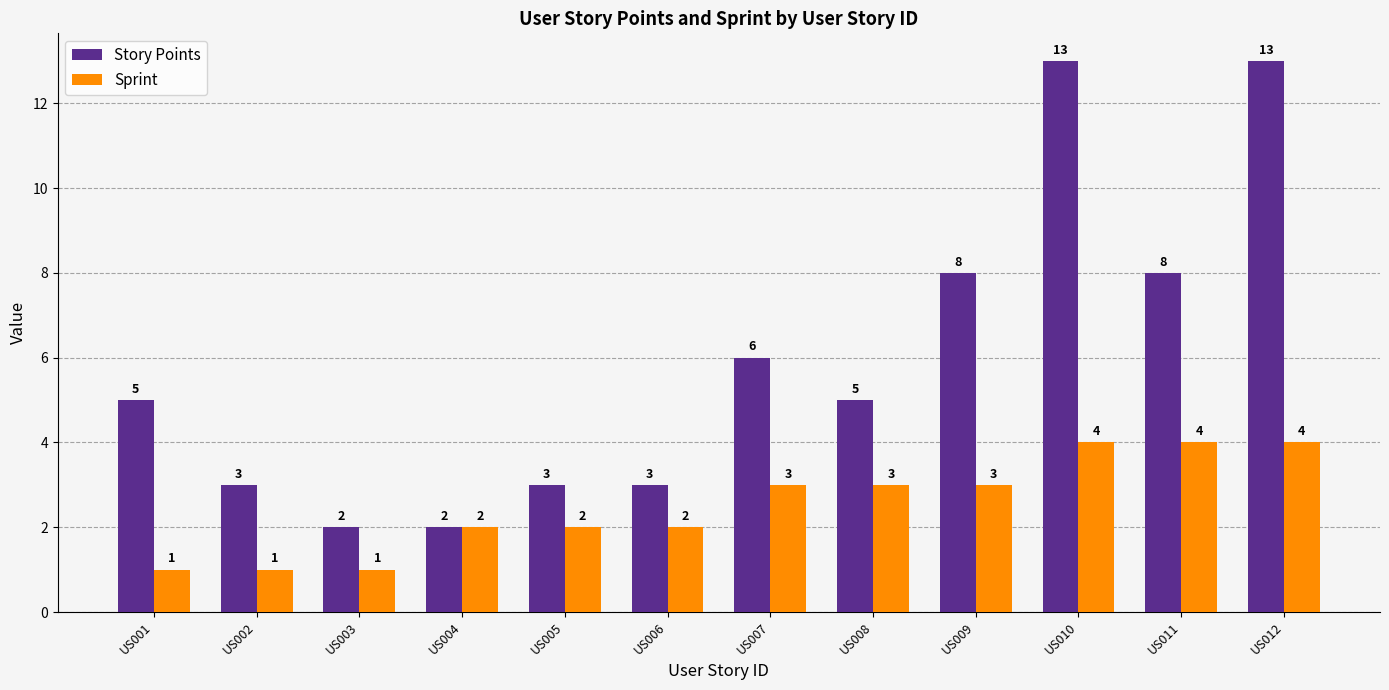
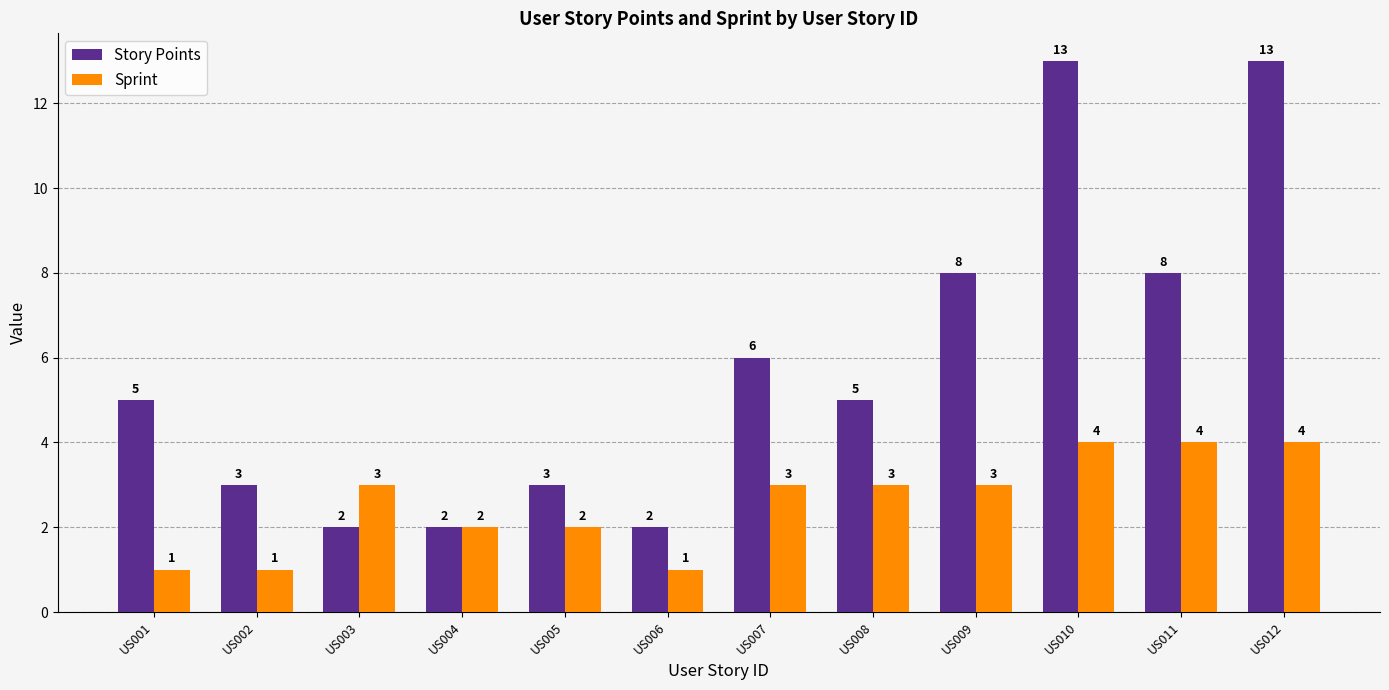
  {
    "Story Points": {
      "US001": 5,
      "US002": 3,
      "US003": 2,
      "US004": 2,
      "US005": 3,
-     "US006": 3,
+     "US006": 2,
      "US007": 6,
      "US008": 5,
      "US009": 8,
      "US010": 13,
      "US011": 8,
      "US012": 13
    },
    "Sprint": {
      "US001": 1,
      "US002": 1,
-     "US003": 1,
+     "US003": 3,
      "US004": 2,
      "US005": 2,
-     "US006": 2,
+     "US006": 1,
      "US007": 3,
      "US008": 3,
      "US009": 3,
      "US010": 4,
      "US011": 4,
      "US012": 4
    }
  }
